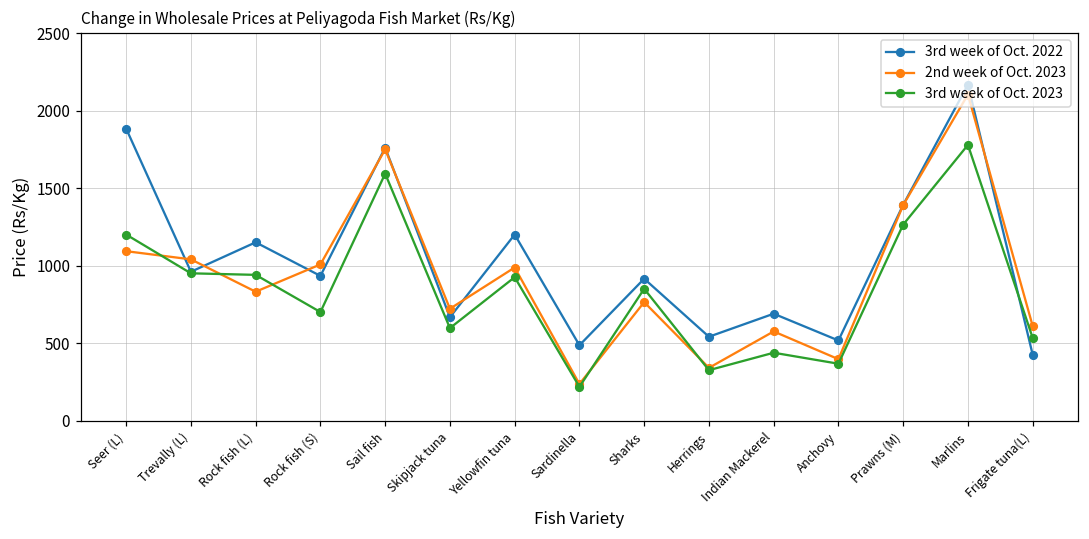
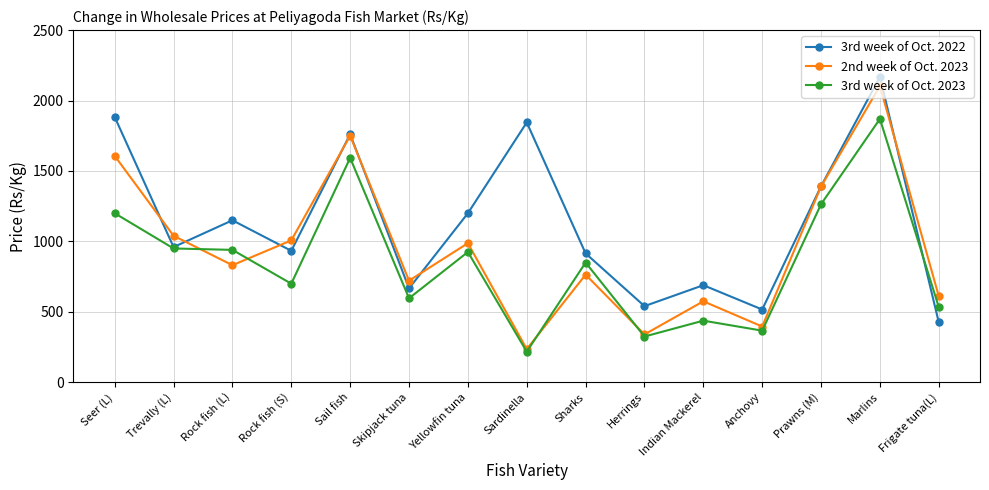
  {
    "3rd week of Oct. 2022": {
      "Seer (L)": 1880,
      "Rock fish (L)": 1150,
      "Rock fish (S)": 930,
      "Skipjack tuna": 670,
      "Yellowfin tuna": 1200,
-     "Sardinella": 490,
+     "Sardinella": 1840,
      "Sharks": 920,
      "Herrings": 540,
      "Indian Mackerel": 690,
      "Anchovy": 520,
      "Frigate tuna(L)": 430
    },
    "2nd week of Oct. 2023": {
-     "Seer (L)": 1090,
+     "Seer (L)": 1610,
      "Trevally (L)": 1040,
      "Rock fish (L)": 830,
      "Rock fish (S)": 1010,
      "Skipjack tuna": 720,
      "Yellowfin tuna": 990,
      "Sardinella": 240,
      "Sharks": 760,
      "Indian Mackerel": 580,
      "Anchovy": 400,
      "Frigate tuna(L)": 610
    },
    "3rd week of Oct. 2023": {
      "Seer (L)": 1200,
      "Rock fish (L)": 940,
      "Rock fish (S)": 700,
      "Sail fish": 1590,
      "Skipjack tuna": 600,
      "Yellowfin tuna": 930,
      "Sardinella": 220,
      "Sharks": 850,
      "Indian Mackerel": 440,
      "Anchovy": 370,
      "Prawns (M)": 1260,
-     "Marlins": 1780,
+     "Marlins": 1870,
      "Frigate tuna(L)": 530
    }
  }
